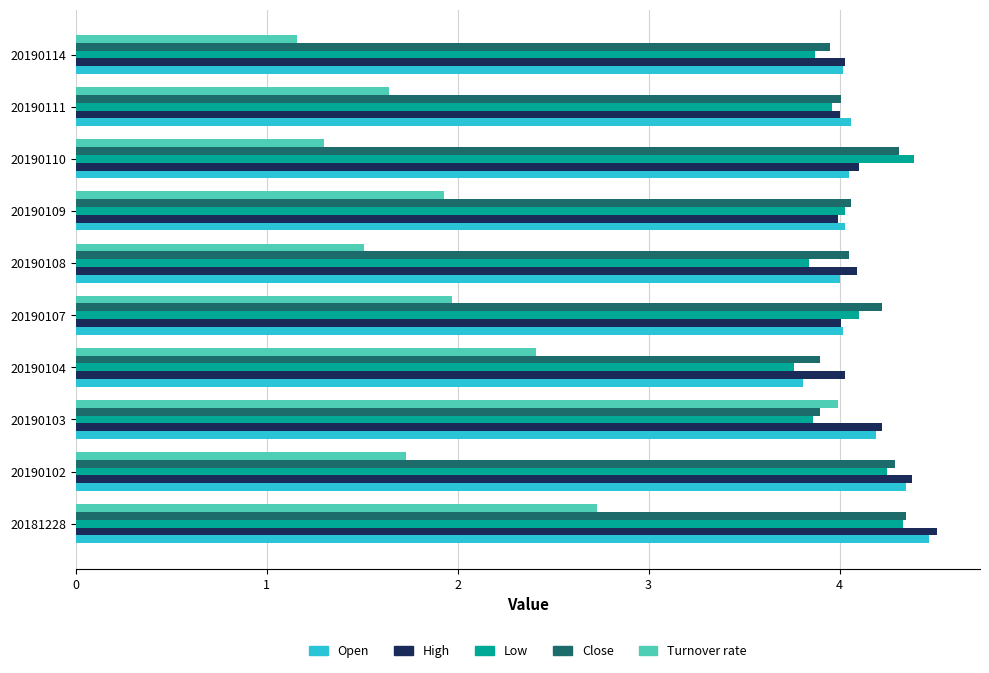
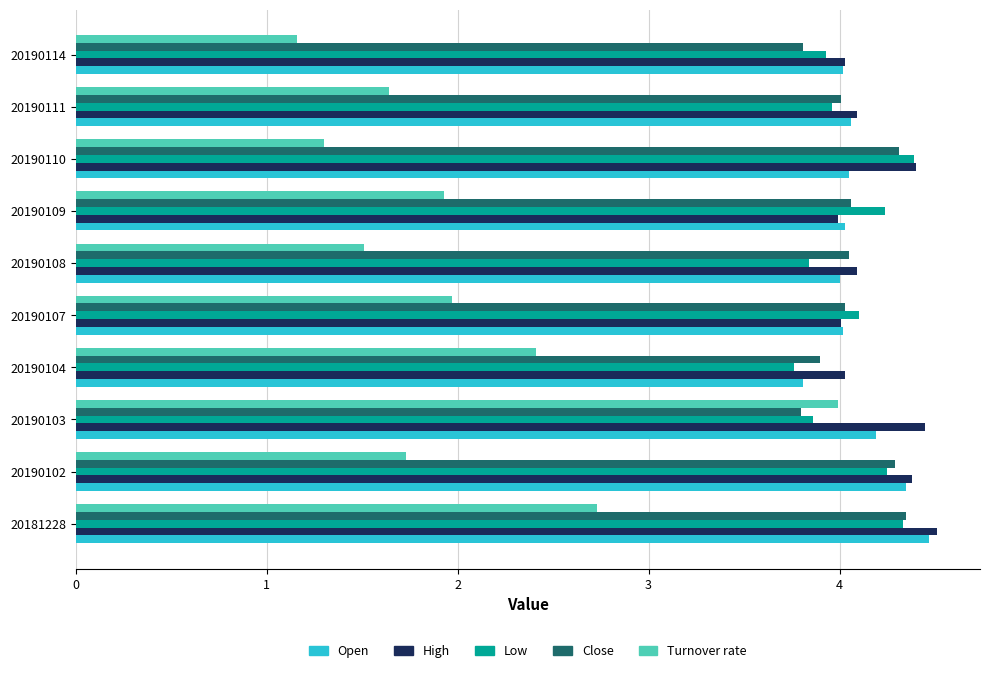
  {
    "High": {
      "20190114": 4.03,
-     "20190111": 4.00,
-     "20190110": 4.1,
+     "20190111": 4.09,
+     "20190110": 4.4,
      "20190109": 3.99,
      "20190108": 4.09,
      "20190107": 4.01,
      "20190104": 4.03,
-     "20190103": 4.22,
+     "20190103": 4.45,
      "20190102": 4.38,
      "20181228": 4.51
    },
    "Low": {
-     "20190114": 3.87,
+     "20190114": 3.93,
      "20190111": 3.96,
      "20190110": 4.39,
-     "20190109": 4.03,
+     "20190109": 4.24,
      "20190108": 3.84,
      "20190107": 4.10,
      "20190104": 3.76,
      "20190103": 3.86,
      "20190102": 4.25,
      "20181228": 4.33
    },
    "Close": {
-     "20190114": 3.95,
+     "20190114": 3.81,
      "20190111": 4.01,
      "20190110": 4.31,
      "20190109": 4.06,
      "20190108": 4.05,
-     "20190107": 4.22,
+     "20190107": 4.03,
      "20190104": 3.90,
-     "20190103": 3.9,
+     "20190103": 3.8,
      "20190102": 4.29,
      "20181228": 4.35
    }
  }
